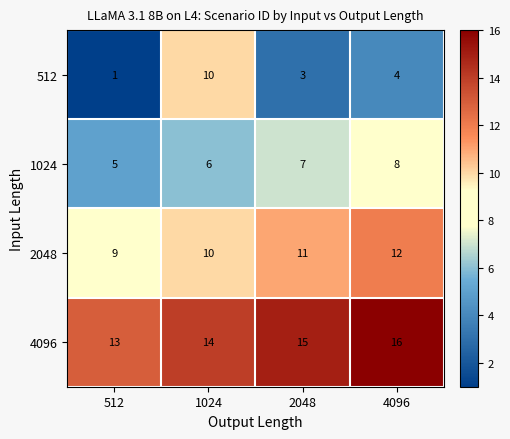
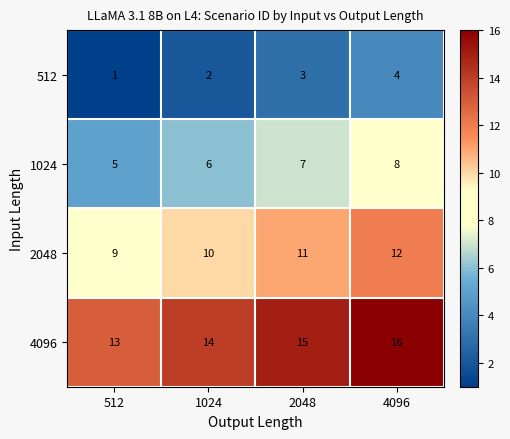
  {
    "512": {
      "512": 1,
-     "1024": 10,
+     "1024": 2,
      "2048": 3,
      "4096": 4
    },
    "1024": {
      "512": 5,
      "1024": 6,
      "2048": 7,
      "4096": 8
    },
    "2048": {
      "512": 9,
      "1024": 10,
      "2048": 11,
      "4096": 12
    },
    "4096": {
      "512": 13,
      "1024": 14,
      "2048": 15,
      "4096": 16
    }
  }
